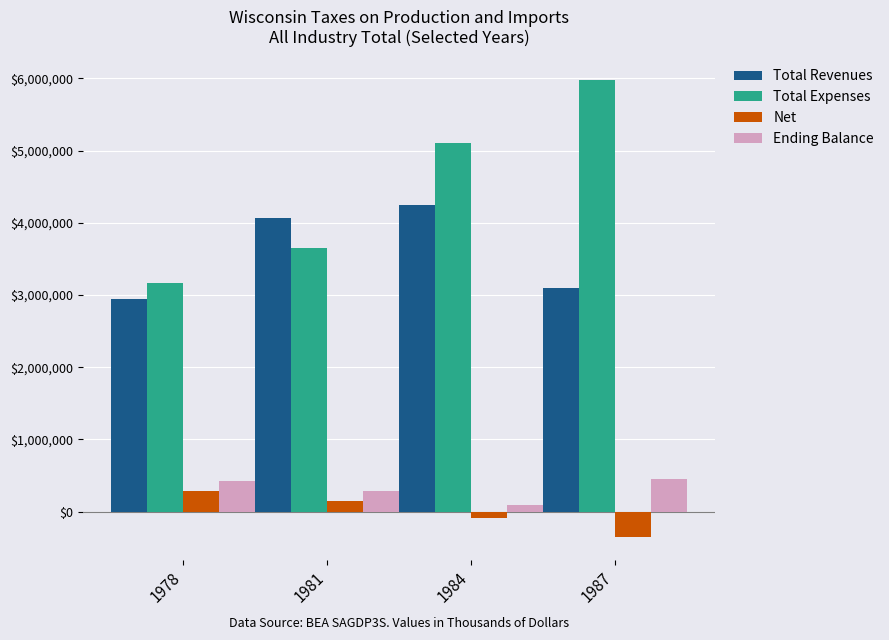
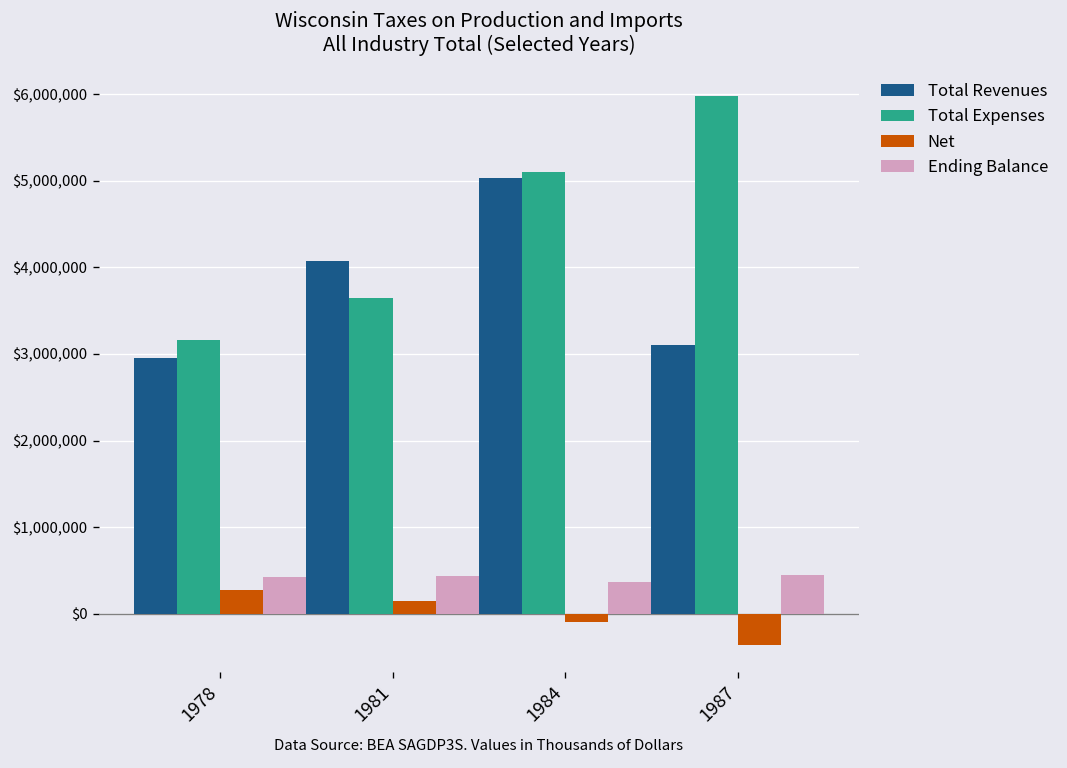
  {
    "Total Revenues": {
      "1978": "$2,900,000",
      "1981": "$4,100,000",
-     "1984": "$4,200,000",
+     "1984": "$5,000,000",
      "1987": "$3,100,000"
    },
    "Total Expenses": {
      "1978": "$3,200,000",
      "1981": "$3,700,000",
      "1984": "$5,100,000",
      "1987": "$6,000,000"
    },
    "Net": {
      "1978": "$300,000",
      "1981": "$200,000",
      "1984": "$-100,000",
      "1987": "$-400,000"
    },
    "Ending Balance": {
      "1978": "$400,000",
-     "1981": "$300,000",
-     "1984": "$100,000",
+     "1981": "$400,000",
+     "1984": "$400,000",
      "1987": "$400,000"
    }
  }
